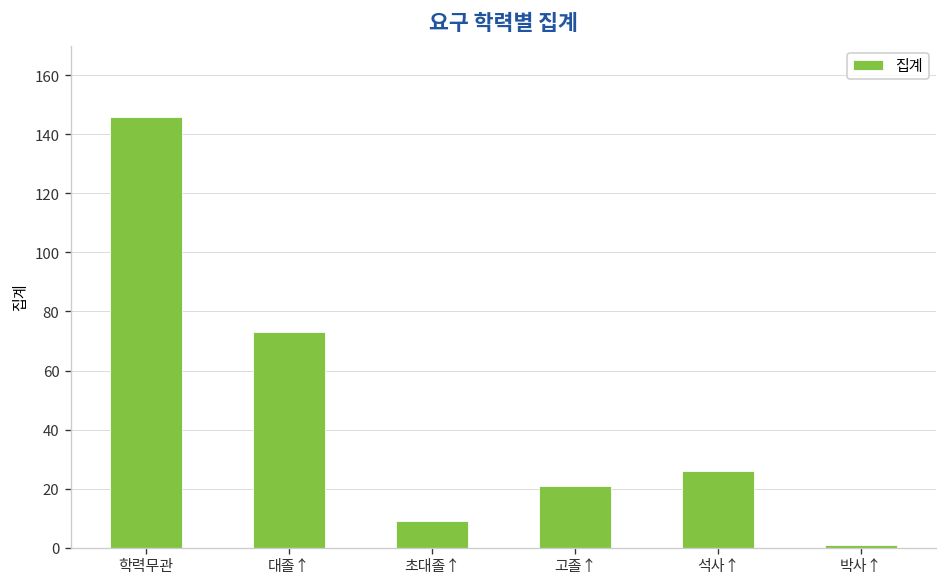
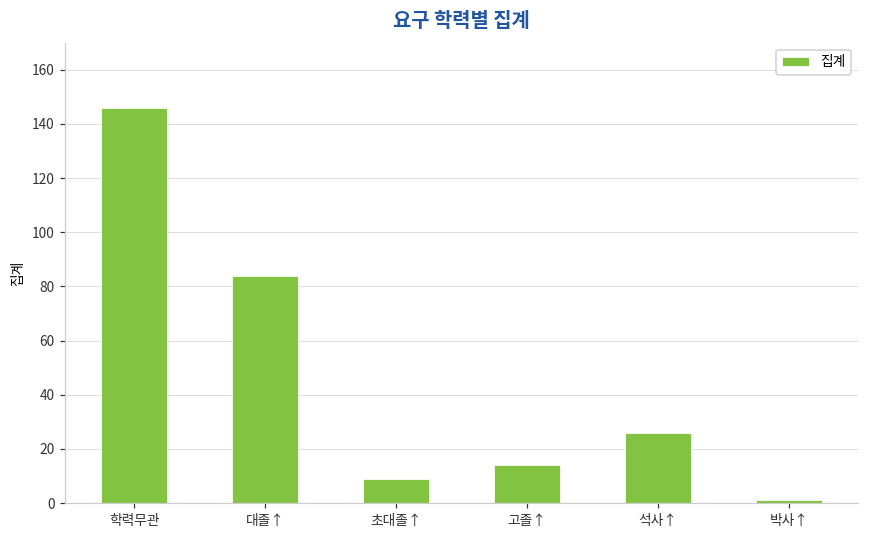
  {
    "학력무관": 146,
-   "대졸↑": 73,
+   "대졸↑": 84,
    "초대졸↑": 9,
-   "고졸↑": 21,
+   "고졸↑": 14,
    "석사↑": 26
  }
